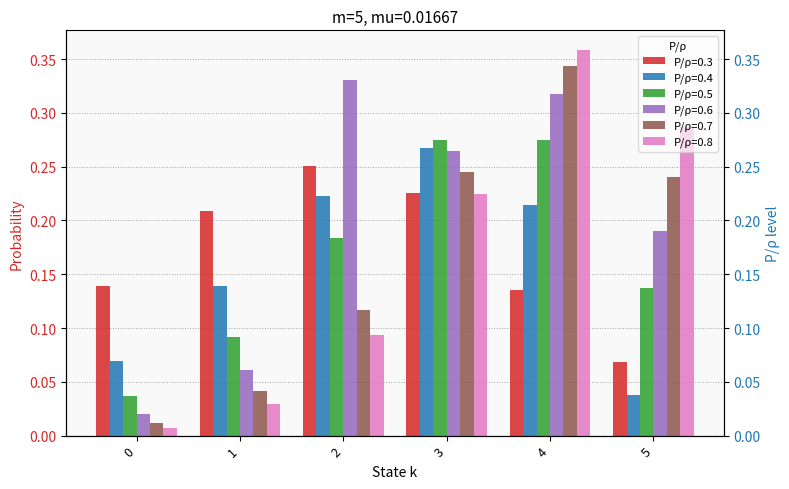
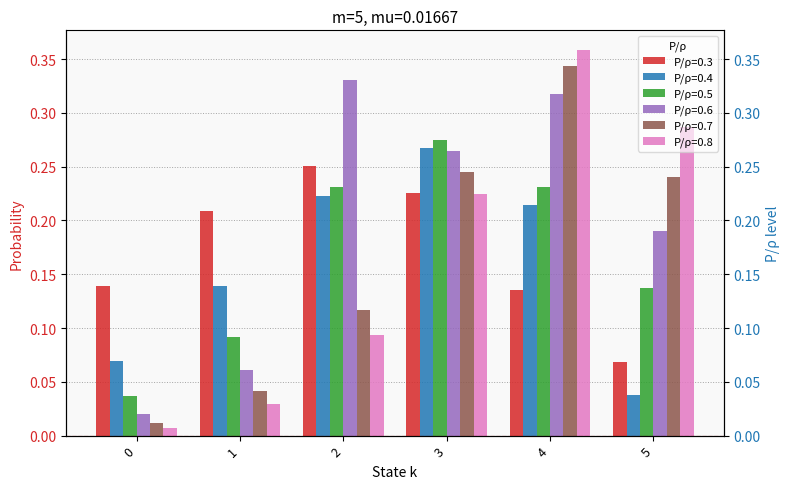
  {
    "P/ρ=0.3": {
      "0": 0.139,
      "1": 0.209,
      "2": 0.251,
      "3": 0.226,
      "4": 0.135,
      "5": 0.068
    },
    "P/ρ=0.4": {
      "0": 0.070,
      "1": 0.139,
      "2": 0.223,
      "3": 0.268,
      "4": 0.214,
      "5": 0.037
    },
    "P/ρ=0.5": {
      "0": 0.037,
      "1": 0.092,
-     "2": 0.184,
+     "2": 0.231,
      "3": 0.275,
-     "4": 0.275,
+     "4": 0.231,
      "5": 0.138
    },
    "P/ρ=0.6": {
      "0": 0.020,
      "1": 0.061,
      "2": 0.330,
      "3": 0.264,
      "4": 0.317,
      "5": 0.190
    },
    "P/ρ=0.7": {
      "0": 0.012,
      "1": 0.042,
      "2": 0.117,
      "3": 0.245,
      "4": 0.343,
      "5": 0.240
    },
    "P/ρ=0.8": {
      "0": 0.007,
      "1": 0.029,
      "2": 0.093,
      "3": 0.224,
      "4": 0.359
    }
  }
